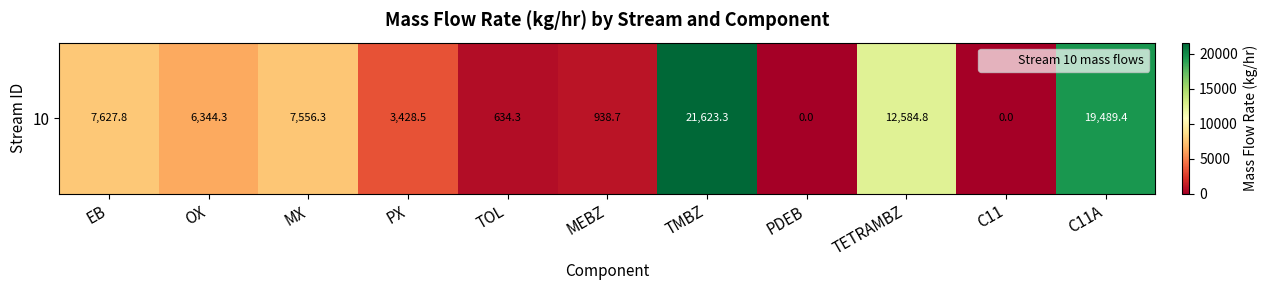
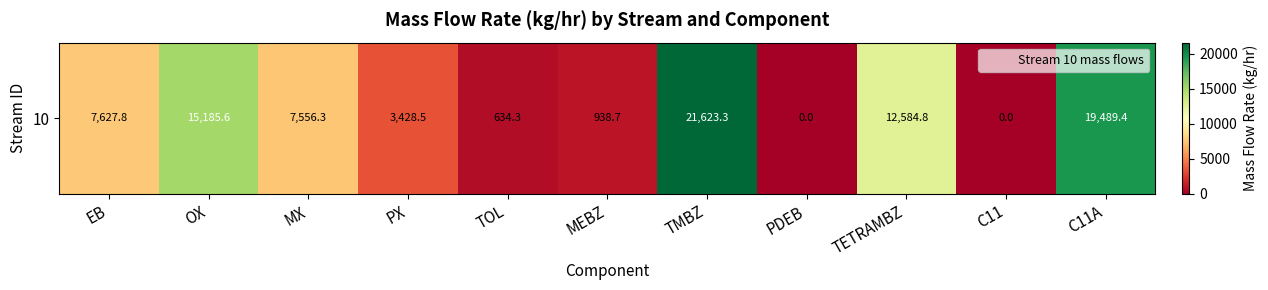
  {
    "10": {
      "EB": "7,627.8",
-     "OX": "6,344.3",
+     "OX": "15,185.6",
      "MX": "7,556.3",
      "PX": "3,428.5",
      "TOL": "634.3",
      "MEBZ": "938.7",
      "TMBZ": "21,623.3",
      "PDEB": "0.0",
      "TETRAMBZ": "12,584.8",
      "C11": "0.0",
      "C11A": "19,489.4"
    }
  }
